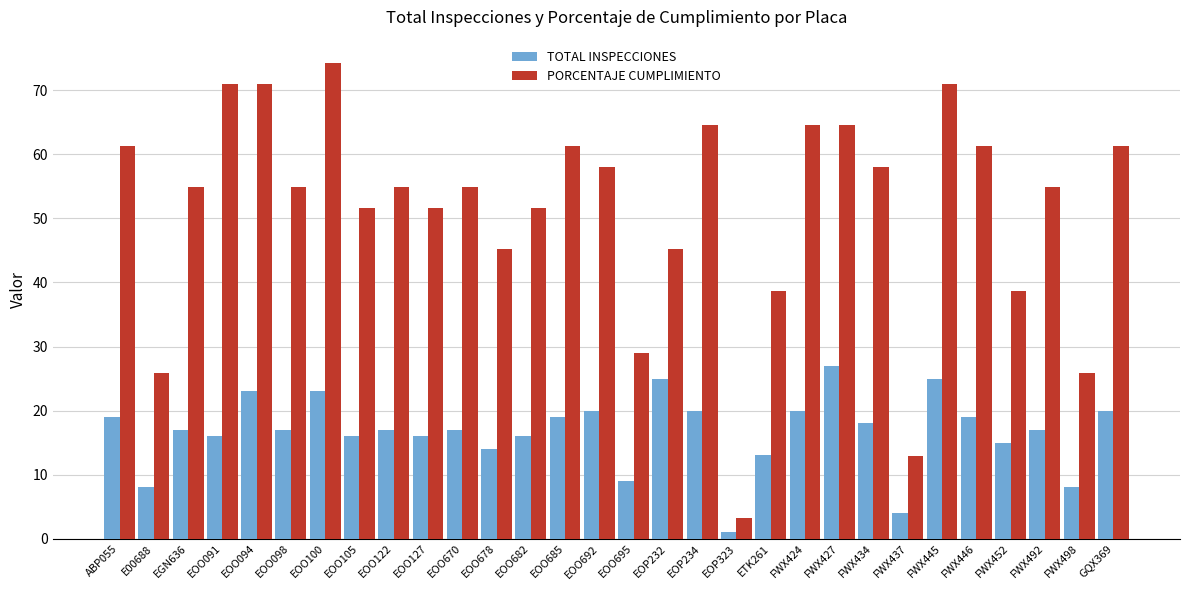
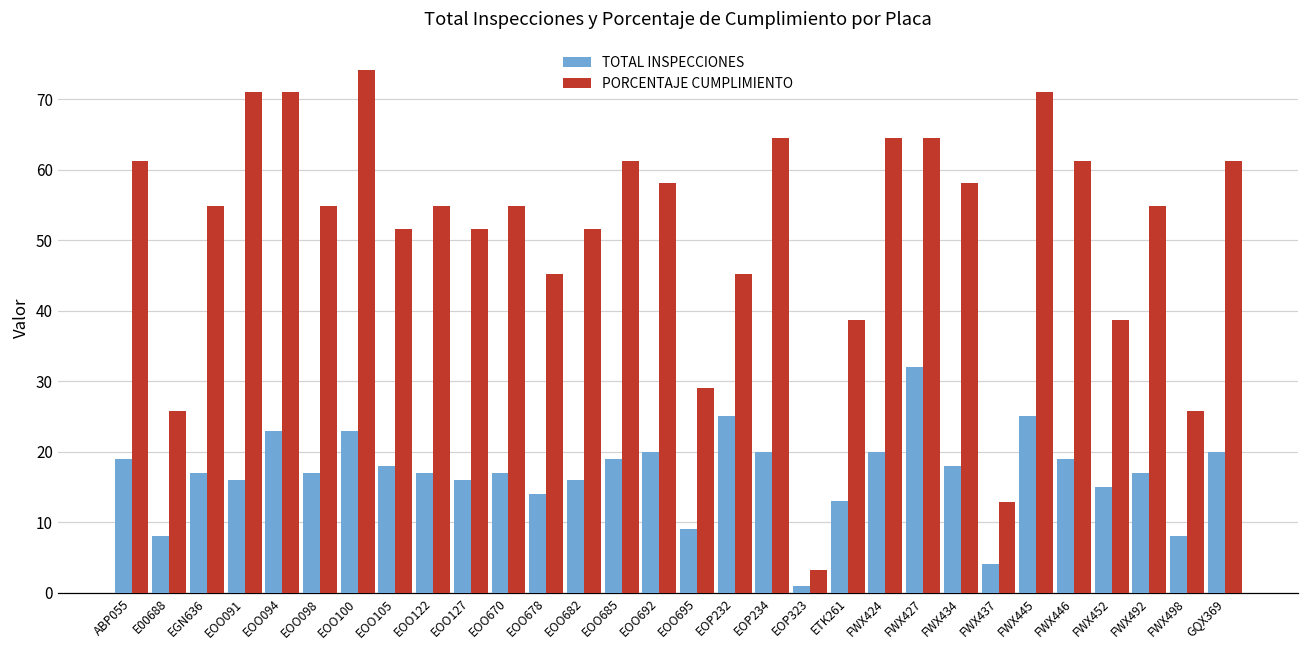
  {
    "TOTAL INSPECCIONES": {
      "ABP055": 19,
      "E00688": 8,
      "EGN636": 17,
      "EOO091": 16,
      "EOO094": 23,
      "EOO098": 17,
      "EOO100": 23,
-     "EOO105": 16,
+     "EOO105": 18,
      "EOO122": 17,
      "EOO127": 16,
      "EOO670": 17,
      "EOO678": 14,
      "EOO682": 16,
      "EOO685": 19,
      "EOO692": 20,
      "EOO695": 9,
      "EOP232": 25,
      "EOP234": 20,
      "EOP323": 1,
      "ETK261": 13,
      "FWX424": 20,
-     "FWX427": 27,
+     "FWX427": 32,
      "FWX434": 18,
      "FWX437": 4,
      "FWX445": 25,
      "FWX446": 19,
      "FWX452": 15,
      "FWX492": 17,
      "FWX498": 8,
      "GQX369": 20
    },
    "PORCENTAJE CUMPLIMIENTO": {
      "ABP055": 61,
      "E00688": 26,
      "EGN636": 55,
      "EOO091": 71,
      "EOO094": 71,
      "EOO098": 55,
      "EOO100": 74,
      "EOO105": 52,
      "EOO122": 55,
      "EOO127": 52,
      "EOO670": 55,
      "EOO678": 45,
      "EOO682": 52,
      "EOO685": 61,
      "EOO692": 58,
      "EOO695": 29,
      "EOP232": 45,
      "EOP234": 65,
      "EOP323": 3,
      "ETK261": 39,
      "FWX424": 65,
      "FWX427": 65,
      "FWX434": 58,
      "FWX437": 13,
      "FWX445": 71,
      "FWX446": 61,
      "FWX452": 39,
      "FWX492": 55,
      "FWX498": 26,
      "GQX369": 61
    }
  }
